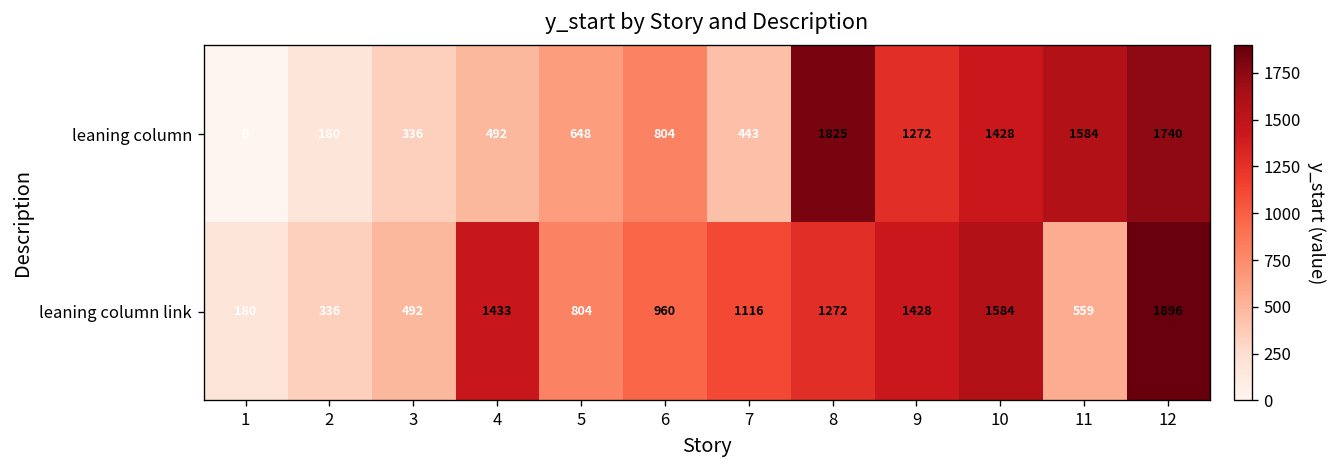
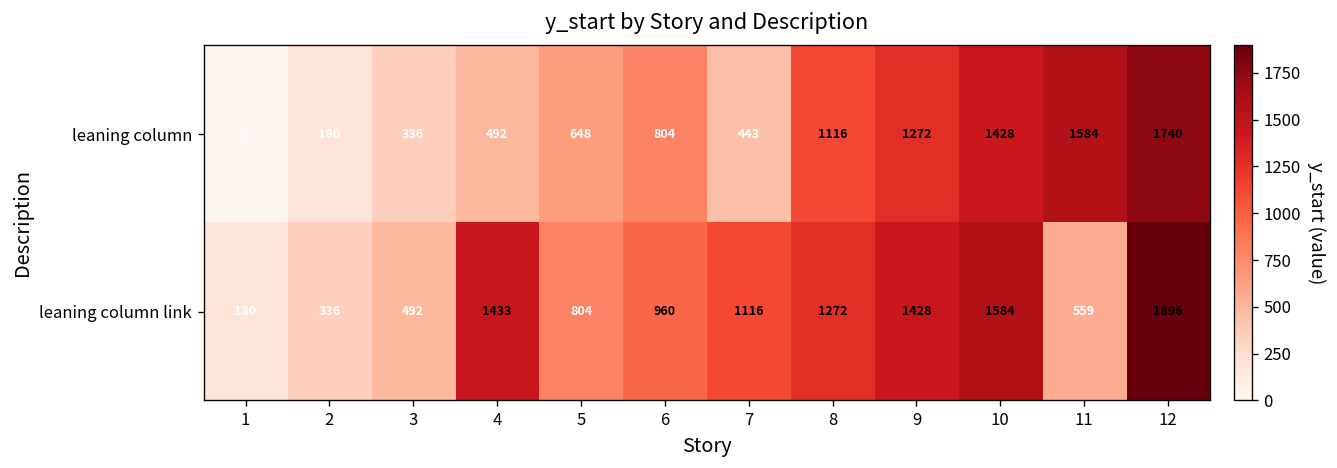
  {
    "leaning column": {
      "3": 336,
      "4": 492,
      "5": 648,
      "6": 804,
      "7": 443,
-     "8": 1825,
+     "8": 1116,
      "9": 1272,
      "10": 1428,
      "11": 1584,
      "12": 1740
    },
    "leaning column link": {
      "2": 336,
      "3": 492,
      "4": 1433,
      "5": 804,
      "6": 960,
      "7": 1116,
      "8": 1272,
      "9": 1428,
      "10": 1584,
      "11": 559,
      "12": 1896
    }
  }
